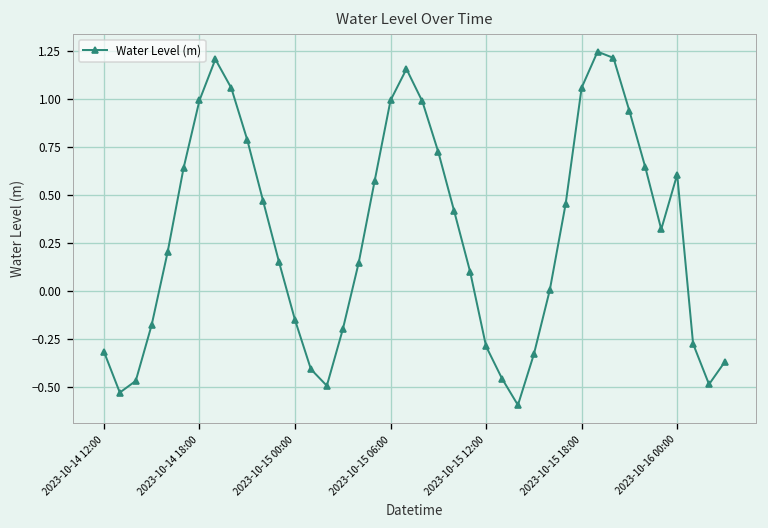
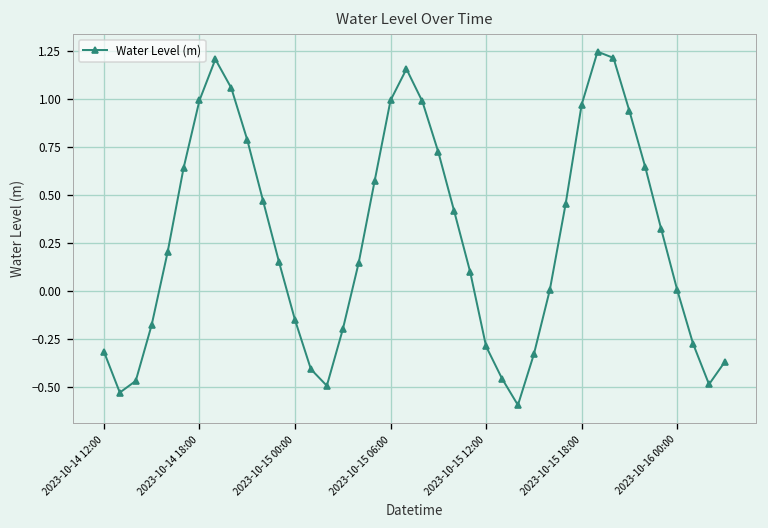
  {
    "2023-10-14 12:00": -0.32,
    "2023-10-14 18:00": 0.99,
    "2023-10-15 00:00": -0.15,
    "2023-10-15 06:00": 0.99,
    "2023-10-15 12:00": -0.29,
-   "2023-10-15 18:00": 1.06,
-   "2023-10-16 00:00": 0.61
+   "2023-10-15 18:00": 0.97,
+   "2023-10-16 00:00": 0.01
  }
